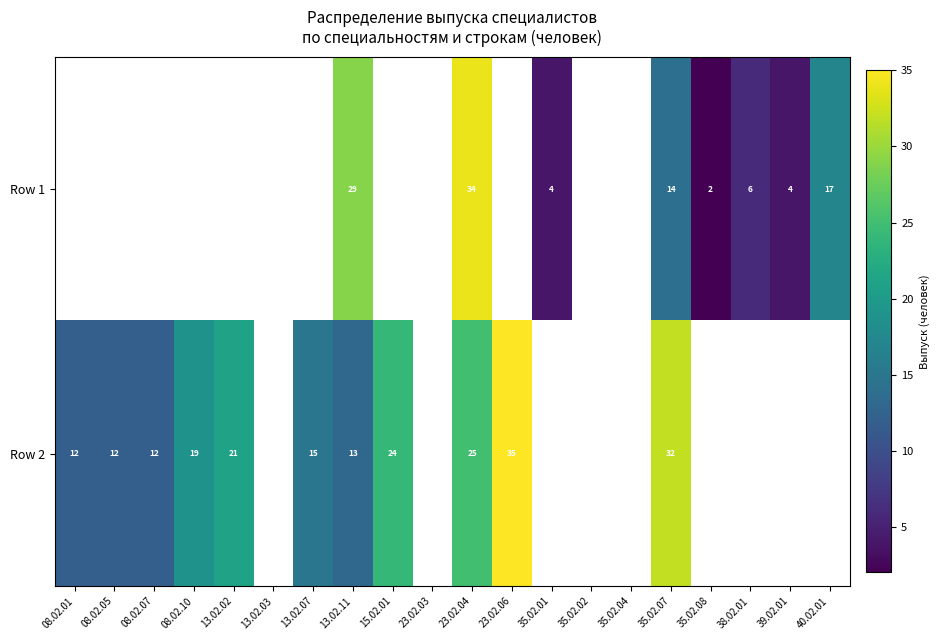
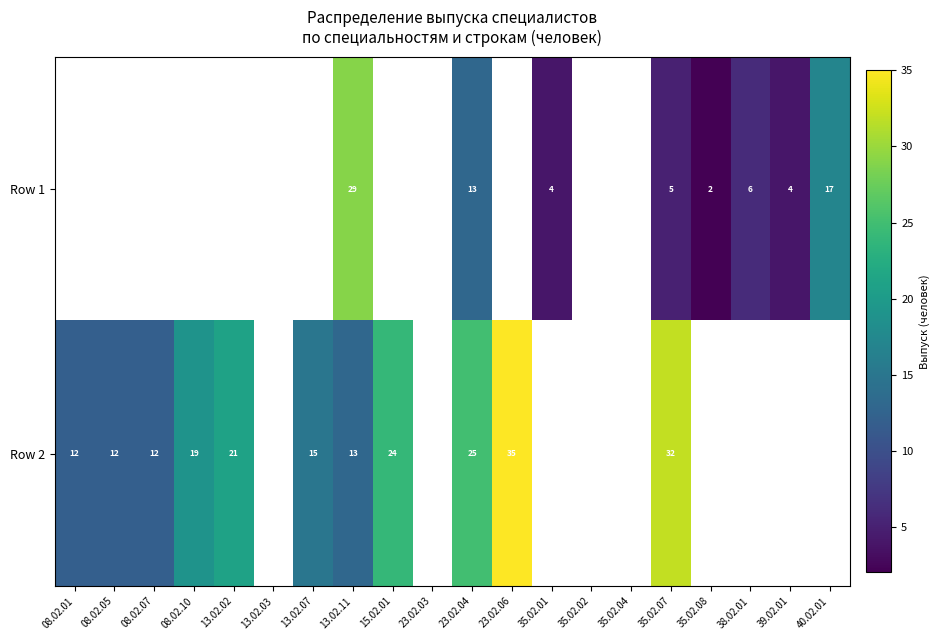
  {
    "Row 1": {
      "13.02.11": 29,
-     "23.02.04": 34,
+     "23.02.04": 13,
      "35.02.01": 4,
-     "35.02.07": 14,
+     "35.02.07": 5,
      "35.02.08": 2,
      "38.02.01": 6,
      "39.02.01": 4,
      "40.02.01": 17
    },
    "Row 2": {
      "08.02.01": 12,
      "08.02.05": 12,
      "08.02.07": 12,
      "08.02.10": 19,
      "13.02.02": 21,
      "13.02.07": 15,
      "13.02.11": 13,
      "15.02.01": 24,
      "23.02.04": 25,
      "23.02.06": 35,
      "35.02.07": 32
    }
  }
